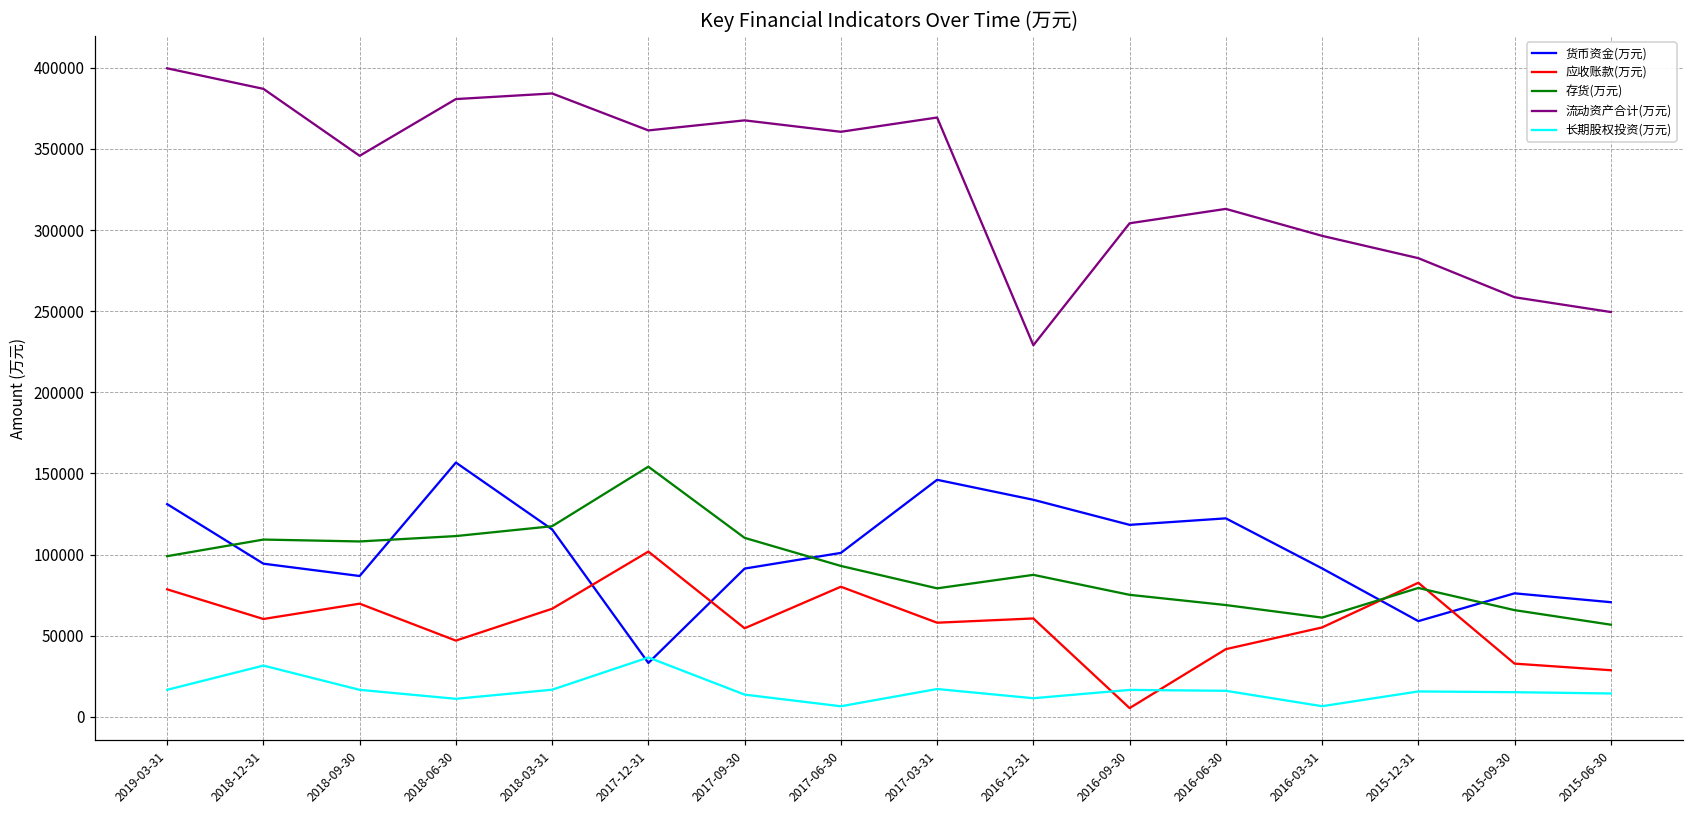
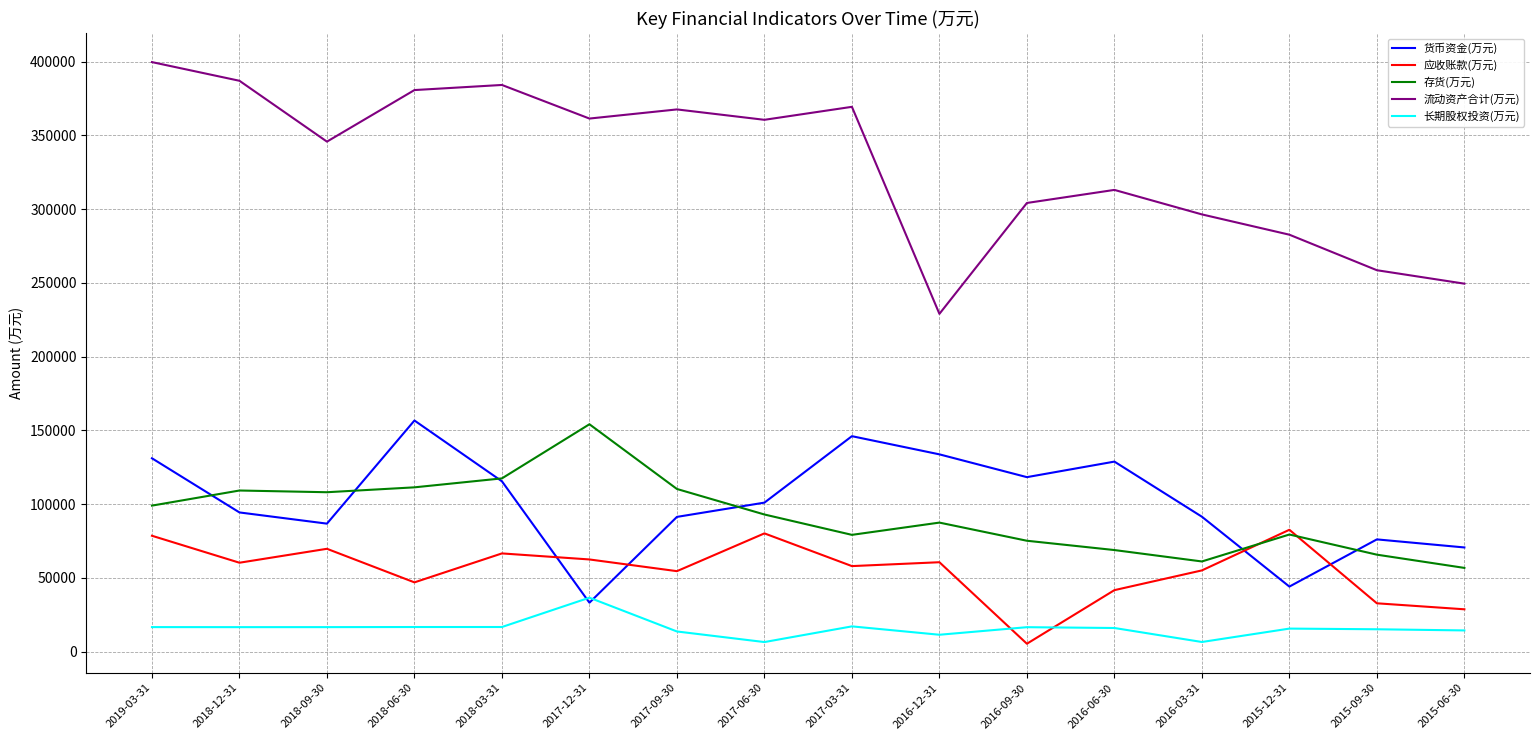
  {
    "货币资金(万元)": {
      "2019-03-31": 131000,
      "2018-12-31": 94000,
      "2018-09-30": 87000,
      "2018-06-30": 157000,
      "2018-03-31": 116000,
      "2017-12-31": 33000,
      "2017-09-30": 91000,
      "2017-06-30": 101000,
      "2017-03-31": 146000,
      "2016-12-31": 134000,
      "2016-09-30": 118000,
-     "2016-06-30": 122000,
+     "2016-06-30": 129000,
      "2016-03-31": 92000,
-     "2015-12-31": 59000,
+     "2015-12-31": 44000,
      "2015-09-30": 76000,
      "2015-06-30": 71000
    },
    "应收账款(万元)": {
      "2019-03-31": 79000,
      "2018-12-31": 60000,
      "2018-09-30": 70000,
      "2018-06-30": 47000,
      "2018-03-31": 67000,
-     "2017-12-31": 102000,
+     "2017-12-31": 63000,
      "2017-09-30": 55000,
      "2017-06-30": 80000,
      "2017-03-31": 58000,
      "2016-12-31": 61000,
      "2016-09-30": 5000,
      "2016-06-30": 42000,
      "2016-03-31": 55000,
      "2015-12-31": 83000,
      "2015-09-30": 33000,
      "2015-06-30": 29000
    },
    "存货(万元)": {
      "2019-03-31": 99000,
      "2018-12-31": 109000,
      "2018-09-30": 108000,
      "2018-06-30": 111000,
      "2018-03-31": 117000,
      "2017-12-31": 154000,
      "2017-09-30": 110000,
      "2017-06-30": 93000,
      "2017-03-31": 79000,
      "2016-12-31": 88000,
      "2016-09-30": 75000,
      "2016-06-30": 69000,
      "2016-03-31": 61000,
      "2015-12-31": 79000,
      "2015-09-30": 66000,
      "2015-06-30": 57000
    },
    "流动资产合计(万元)": {
      "2019-03-31": 400000,
      "2018-12-31": 387000,
      "2018-09-30": 346000,
      "2018-06-30": 381000,
      "2018-03-31": 384000,
      "2017-12-31": 361000,
      "2017-09-30": 368000,
      "2017-06-30": 361000,
      "2017-03-31": 369000,
      "2016-12-31": 229000,
      "2016-09-30": 304000,
      "2016-06-30": 313000,
      "2016-03-31": 296000,
      "2015-12-31": 283000,
      "2015-09-30": 259000,
      "2015-06-30": 249000
    },
    "长期股权投资(万元)": {
      "2019-03-31": 17000,
-     "2018-12-31": 32000,
+     "2018-12-31": 17000,
      "2018-09-30": 17000,
-     "2018-06-30": 11000,
+     "2018-06-30": 17000,
      "2018-03-31": 17000,
      "2017-12-31": 37000,
      "2017-09-30": 14000,
      "2017-06-30": 7000,
      "2017-03-31": 17000,
      "2016-12-31": 12000,
      "2016-09-30": 17000,
      "2016-06-30": 16000,
      "2016-03-31": 7000,
      "2015-12-31": 16000,
      "2015-09-30": 15000,
      "2015-06-30": 14000
    }
  }
